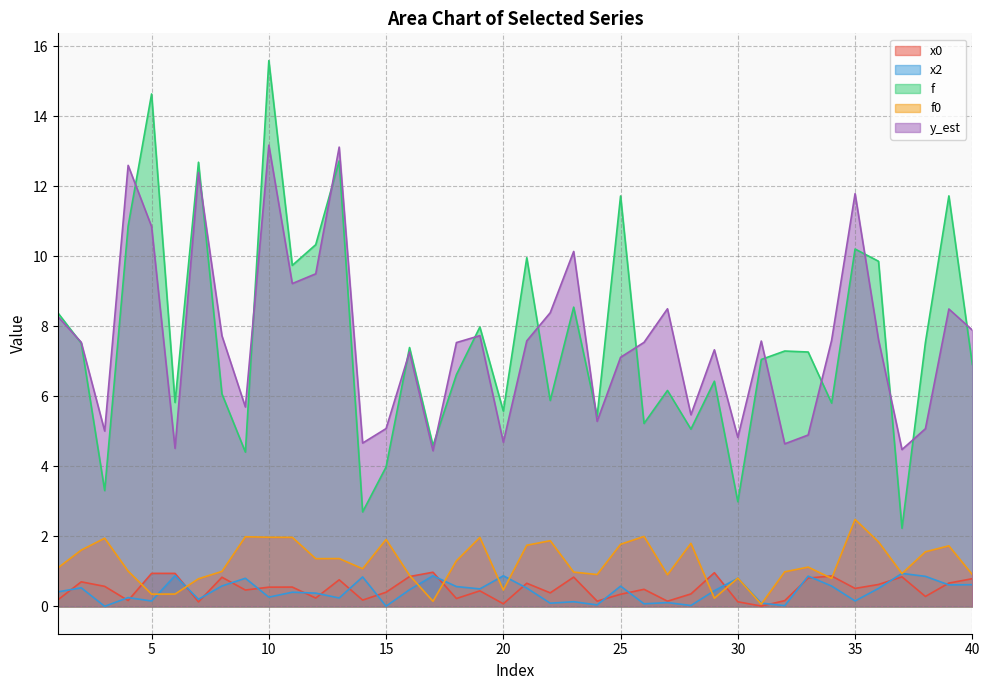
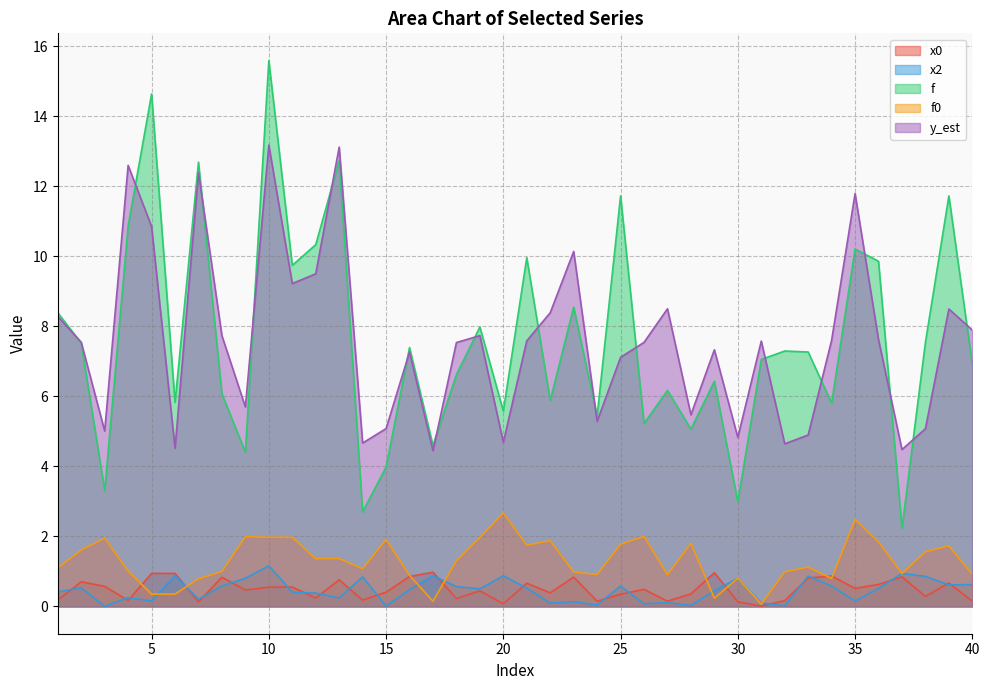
  {
    "x0": {
      "5": 0.9,
      "10": 0.5,
      "15": 0.4,
      "20": 0.1,
      "25": 0.3,
      "30": 0.1,
      "35": 0.5,
-     "40": 0.8
+     "40": 0.2
    },
    "x2": {
      "5": 0.2,
-     "10": 0.3,
+     "10": 1.2,
      "15": 0.0,
      "20": 0.9,
      "25": 0.6,
      "35": 0.2,
      "40": 0.6
    },
    "f": {
      "5": 14.6,
      "10": 15.6,
      "15": 4.0,
      "20": 5.6,
      "25": 11.7,
      "30": 3.0,
      "35": 10.2,
      "40": 6.9
    },
    "f0": {
      "5": 0.4,
      "10": 2.0,
      "15": 1.9,
-     "20": 0.5,
+     "20": 2.7,
      "25": 1.8,
      "35": 2.5,
      "40": 0.9
    },
    "y_est": {
      "5": 10.8,
      "10": 13.2,
      "15": 5.1,
      "20": 4.7,
      "25": 7.1,
      "30": 4.8,
      "35": 11.8,
      "40": 7.9
    }
  }
